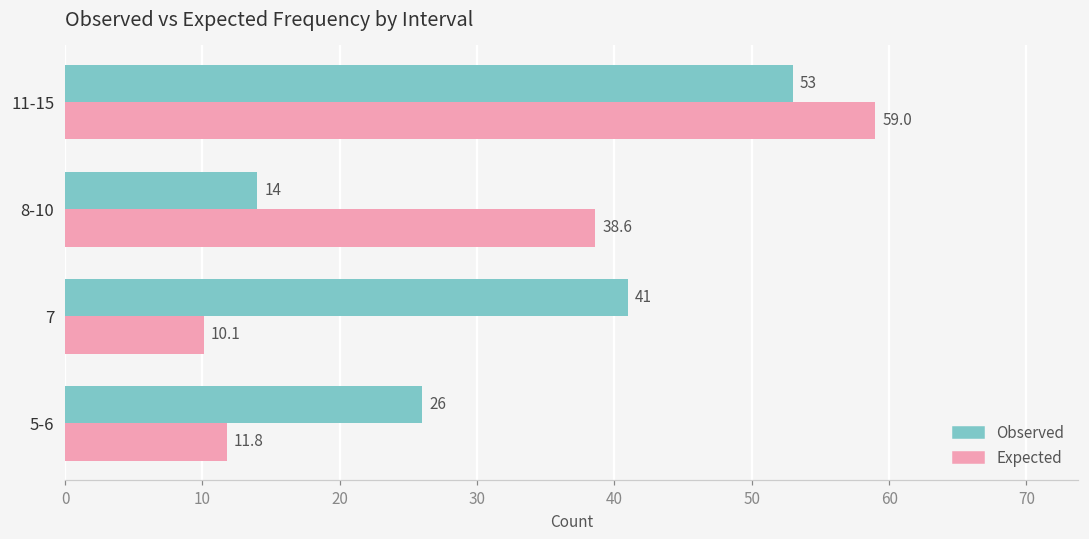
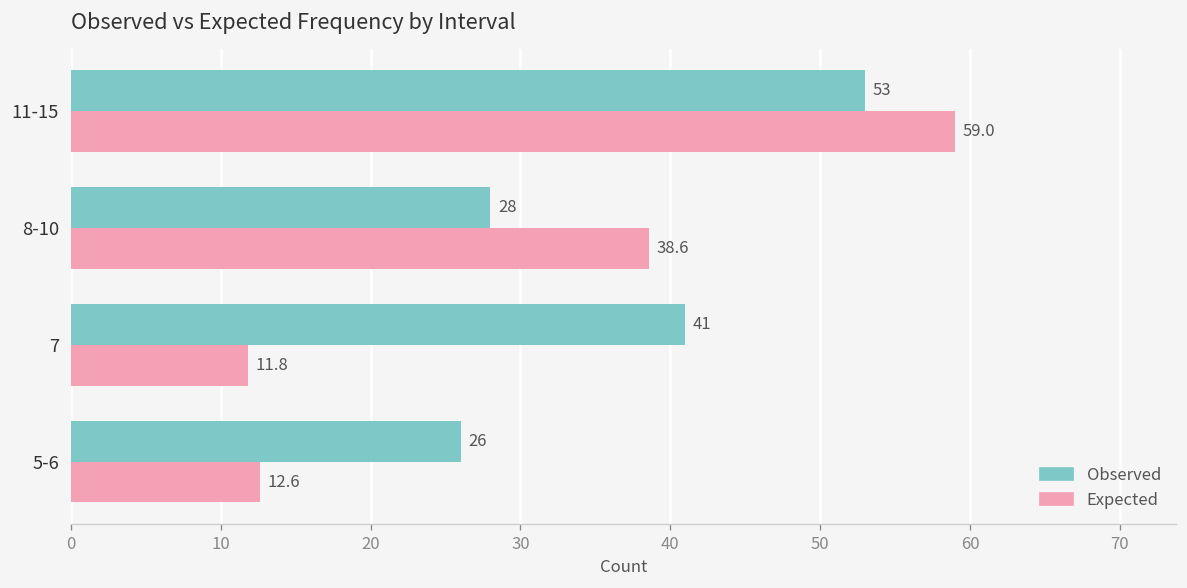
  {
    "Observed": {
      "11-15": 53,
-     "8-10": 14,
+     "8-10": 28,
      "7": 41,
      "5-6": 26
    },
    "Expected": {
      "11-15": 59.0,
      "8-10": 38.6,
-     "7": 10.1,
-     "5-6": 11.8
+     "7": 11.8,
+     "5-6": 12.6
    }
  }
